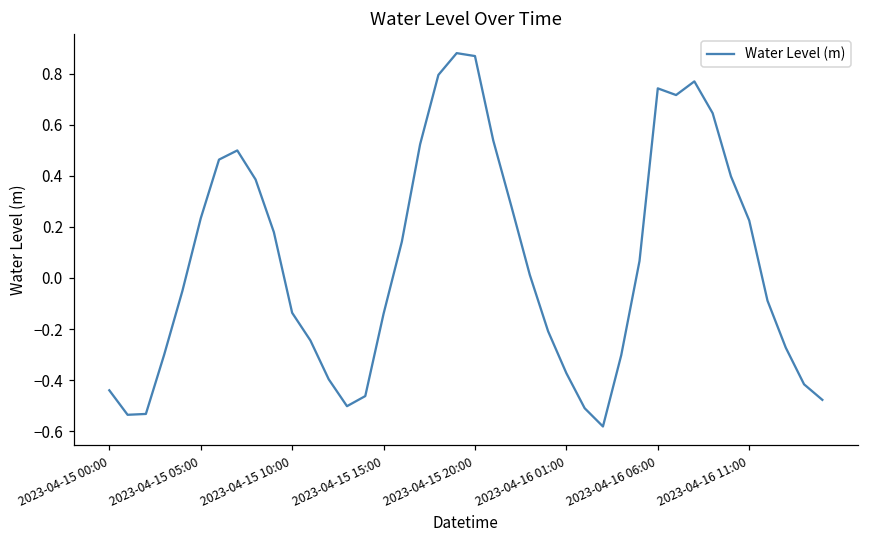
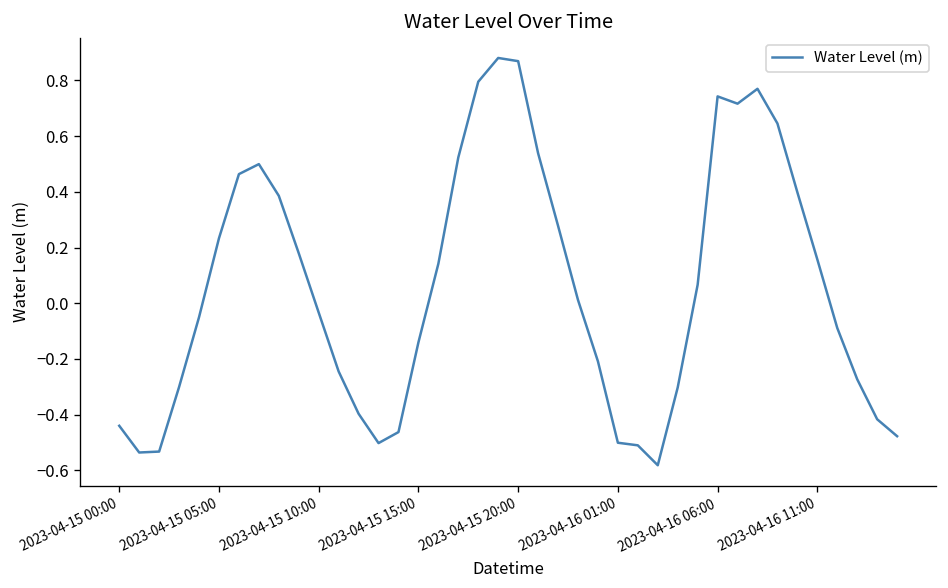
  {
    "2023-04-15 00:00": -0.44,
    "2023-04-15 05:00": 0.23,
-   "2023-04-15 10:00": -0.14,
+   "2023-04-15 10:00": -0.03,
    "2023-04-15 15:00": -0.14,
    "2023-04-15 20:00": 0.87,
-   "2023-04-16 01:00": -0.37,
+   "2023-04-16 01:00": -0.50,
    "2023-04-16 06:00": 0.74,
-   "2023-04-16 11:00": 0.23
+   "2023-04-16 11:00": 0.16
  }
